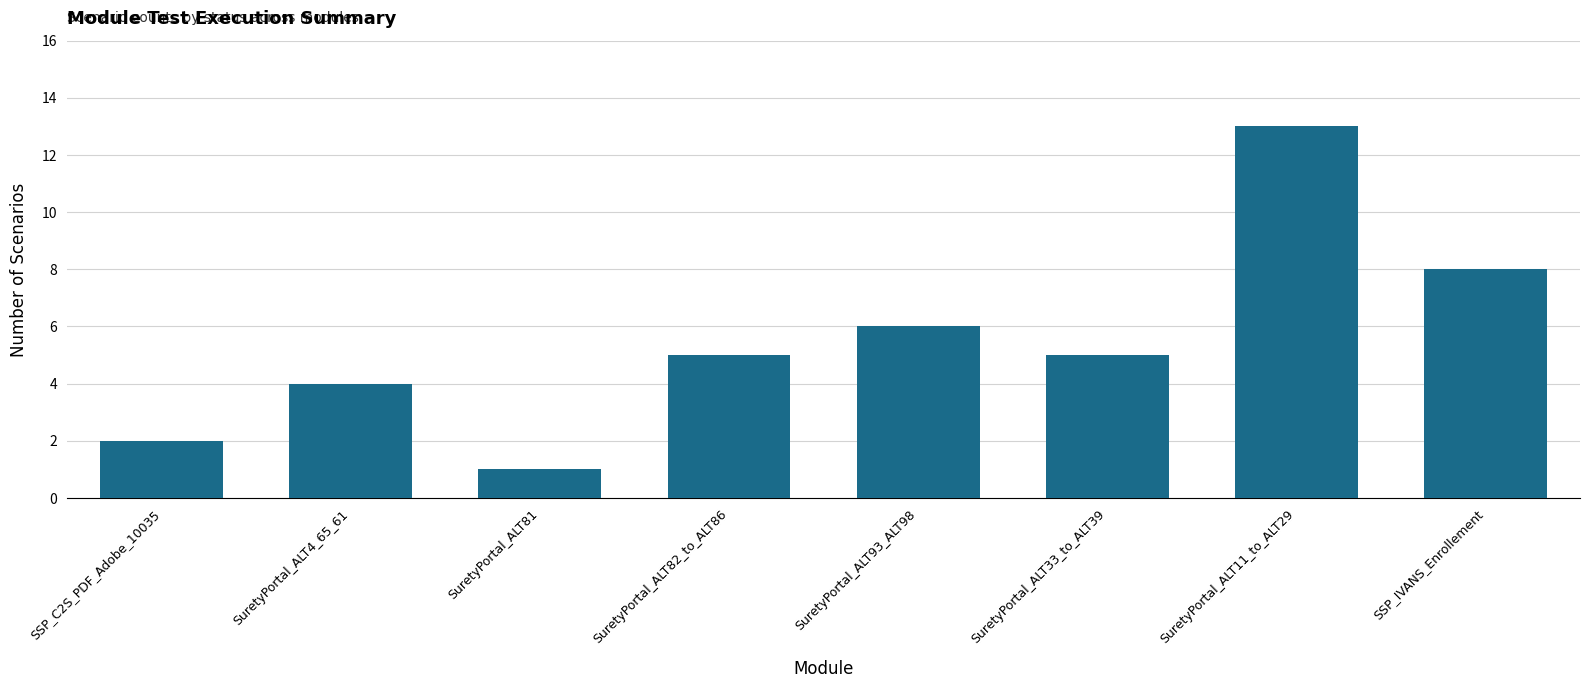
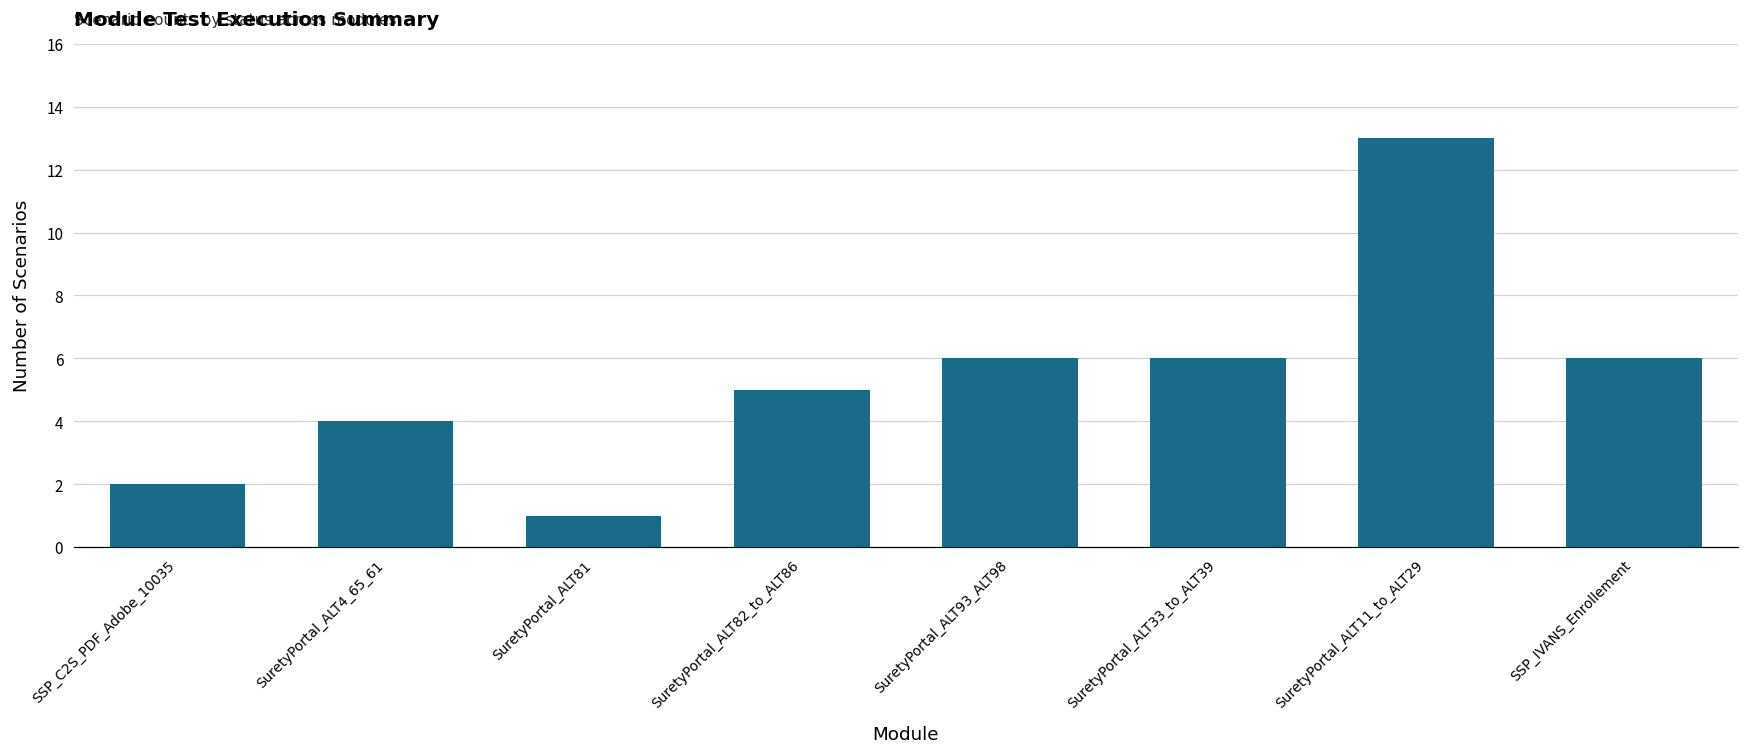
  {
    "SSP_C2S_PDF_Adobe_10035": 2,
    "SuretyPortal_ALT4_65_61": 4,
    "SuretyPortal_ALT81": 1,
    "SuretyPortal_ALT82_to_ALT86": 5,
    "SuretyPortal_ALT93_ALT98": 6,
-   "SuretyPortal_ALT33_to_ALT39": 5,
+   "SuretyPortal_ALT33_to_ALT39": 6,
    "SuretyPortal_ALT11_to_ALT29": 13,
-   "SSP_IVANS_Enrollement": 8
+   "SSP_IVANS_Enrollement": 6
  }
